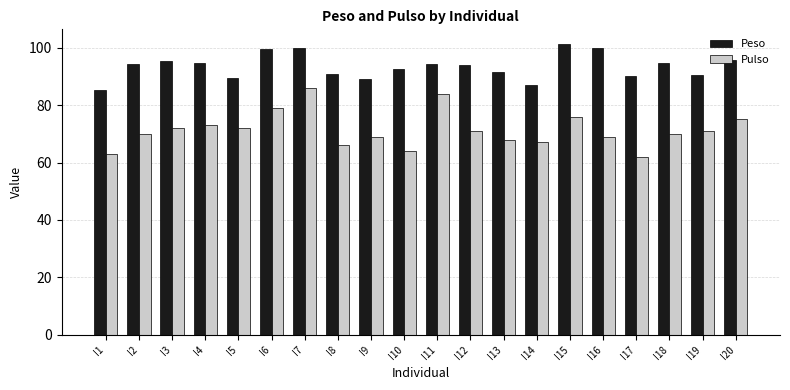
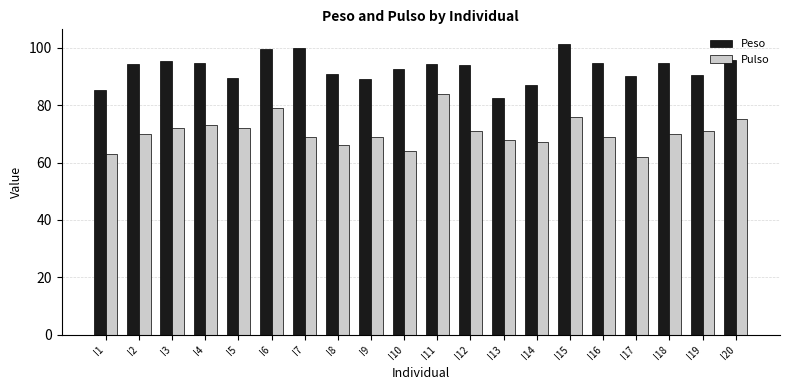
  {
    "Peso": {
      "I1": 85,
      "I2": 94,
      "I3": 95,
      "I4": 95,
      "I5": 89,
      "I6": 100,
      "I7": 100,
      "I8": 91,
      "I9": 89,
      "I10": 93,
      "I11": 94,
      "I12": 94,
-     "I13": 92,
+     "I13": 82,
      "I14": 87,
      "I15": 101,
-     "I16": 100,
+     "I16": 95,
      "I17": 90,
      "I18": 95,
      "I19": 91,
      "I20": 96
    },
    "Pulso": {
      "I1": 63,
      "I2": 70,
      "I3": 72,
      "I4": 73,
      "I5": 72,
      "I6": 79,
-     "I7": 86,
+     "I7": 69,
      "I8": 66,
      "I9": 69,
      "I10": 64,
      "I11": 84,
      "I12": 71,
      "I13": 68,
      "I14": 67,
      "I15": 76,
      "I16": 69,
      "I17": 62,
      "I18": 70,
      "I19": 71,
      "I20": 75
    }
  }
